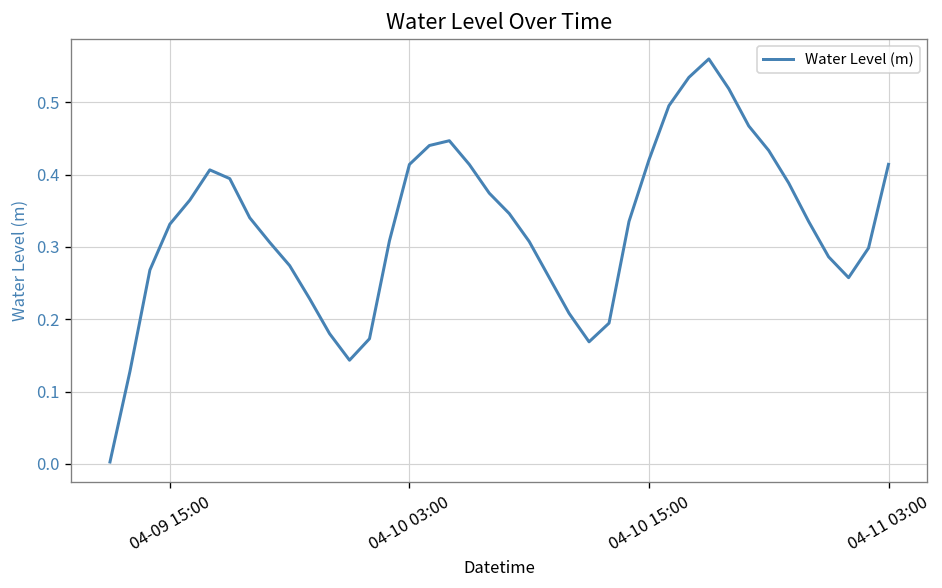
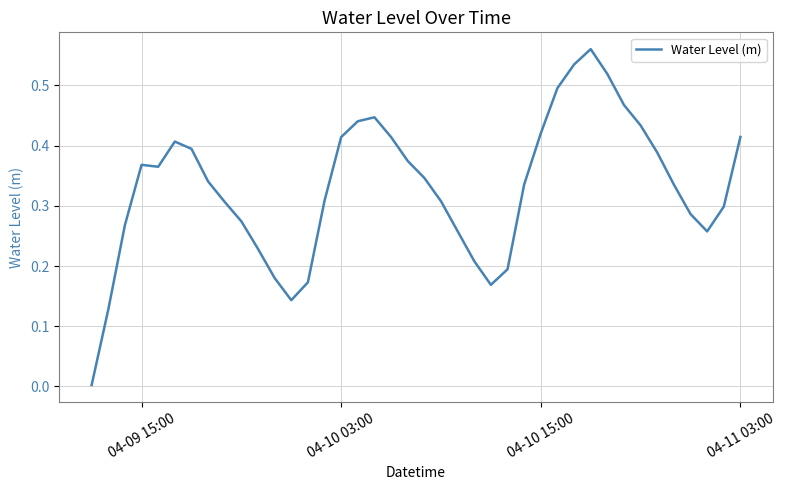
  {
-   "04-09 15:00": 0.33,
+   "04-09 15:00": 0.37,
    "04-10 03:00": 0.41,
    "04-10 15:00": 0.42,
    "04-11 03:00": 0.41
  }
